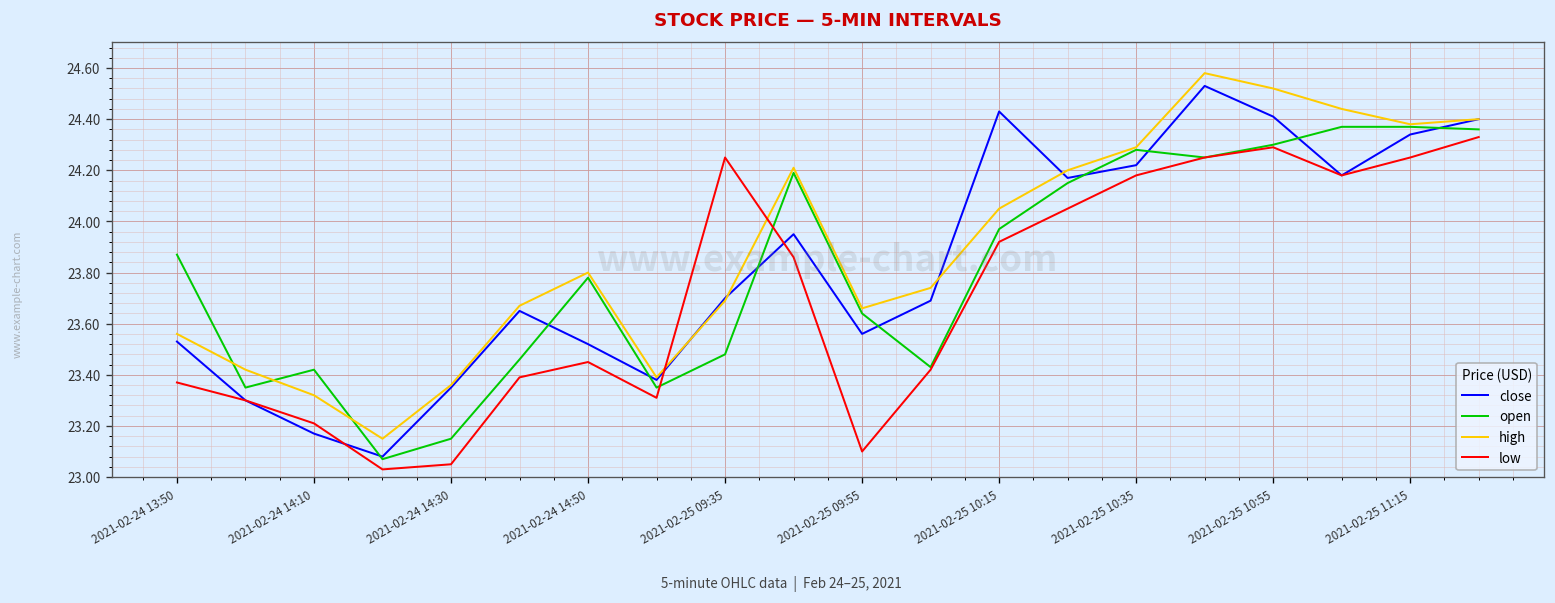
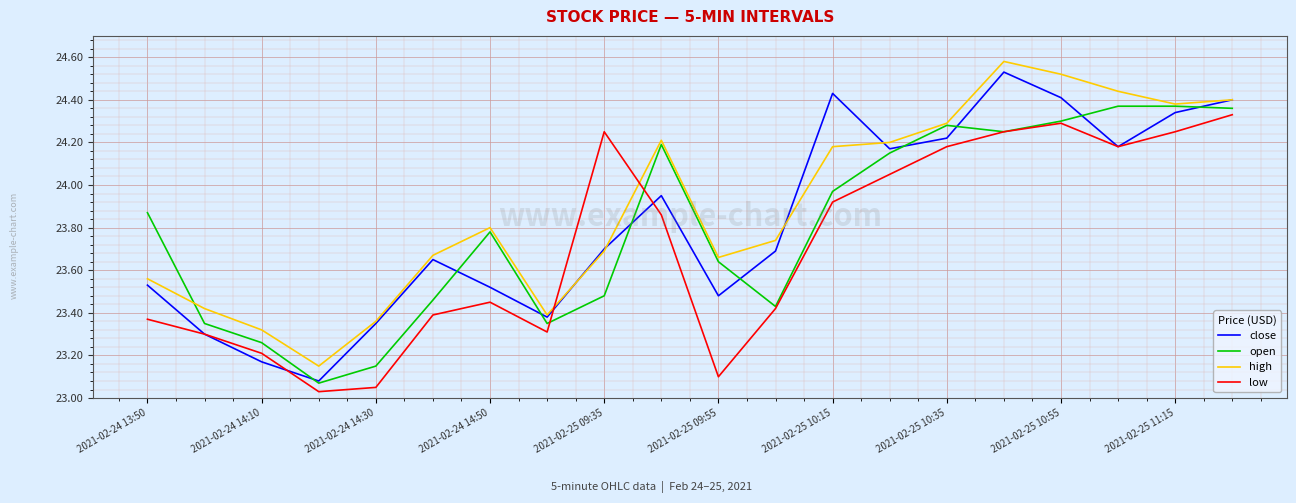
  {
    "close": {
      "2021-02-24 13:50": 23.53,
      "2021-02-24 14:10": 23.17,
      "2021-02-24 14:50": 23.52,
-     "2021-02-25 09:55": 23.56,
+     "2021-02-25 09:55": 23.48,
      "2021-02-25 10:15": 24.43,
      "2021-02-25 10:35": 24.22,
      "2021-02-25 10:55": 24.41,
      "2021-02-25 11:15": 24.34
    },
    "open": {
      "2021-02-24 13:50": 23.87,
-     "2021-02-24 14:10": 23.42,
+     "2021-02-24 14:10": 23.26,
      "2021-02-24 14:30": 23.15,
      "2021-02-24 14:50": 23.78,
      "2021-02-25 09:35": 23.48,
      "2021-02-25 09:55": 23.64,
      "2021-02-25 10:15": 23.97
    },
    "high": {
      "2021-02-24 13:50": 23.56,
      "2021-02-24 14:10": 23.32,
      "2021-02-24 14:50": 23.80,
      "2021-02-25 09:55": 23.66,
-     "2021-02-25 10:15": 24.05,
+     "2021-02-25 10:15": 24.18,
      "2021-02-25 10:55": 24.52
    },
    "low": {
      "2021-02-24 13:50": 23.37,
      "2021-02-24 14:10": 23.21,
      "2021-02-24 14:30": 23.05,
      "2021-02-24 14:50": 23.45,
      "2021-02-25 09:35": 24.25,
      "2021-02-25 09:55": 23.10,
      "2021-02-25 10:15": 23.92,
      "2021-02-25 10:35": 24.18,
      "2021-02-25 11:15": 24.25
    }
  }
